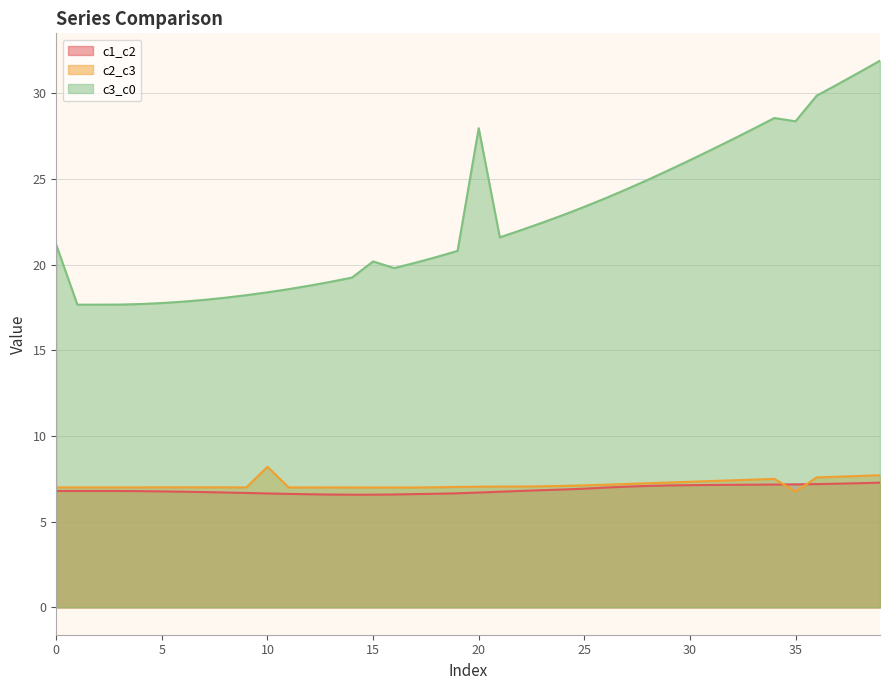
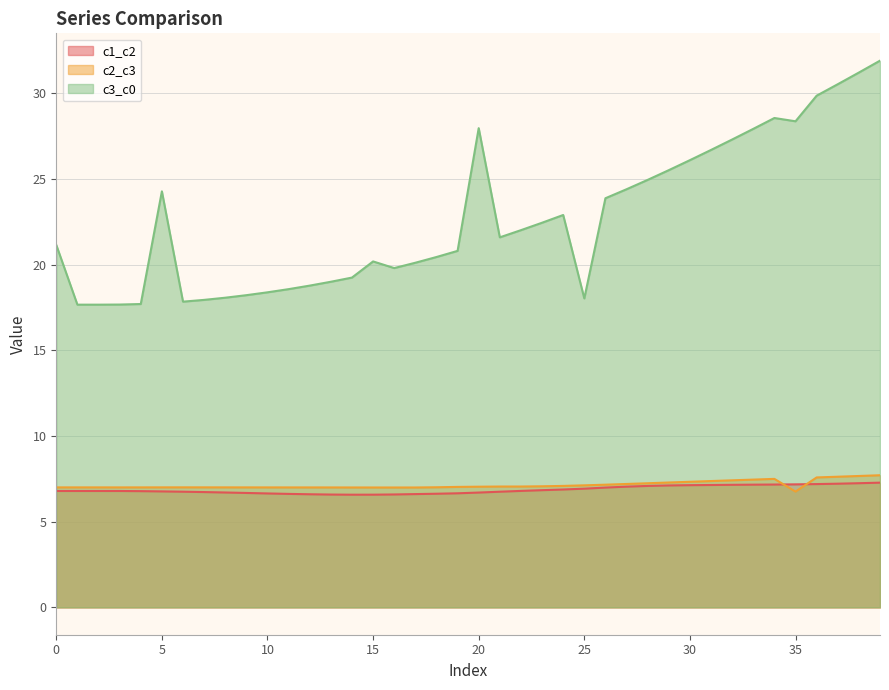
  {
    "c1_c2": {
      "0": 6.8,
      "5": 6.8,
      "10": 6.6,
      "15": 6.6,
      "20": 6.7,
      "25": 6.9,
      "30": 7.1,
      "35": 7.2
    },
    "c2_c3": {
      "0": 7.0,
      "5": 7.0,
-     "10": 8.2,
+     "10": 7.0,
      "15": 7.0,
      "20": 7.0,
      "25": 7.1,
      "30": 7.3,
      "35": 6.8
    },
    "c3_c0": {
      "0": 21.1,
-     "5": 17.8,
+     "5": 24.3,
      "10": 18.4,
      "15": 20.2,
      "20": 28.0,
-     "25": 23.4,
+     "25": 18.0,
      "30": 26.1,
      "35": 28.4
    }
  }
